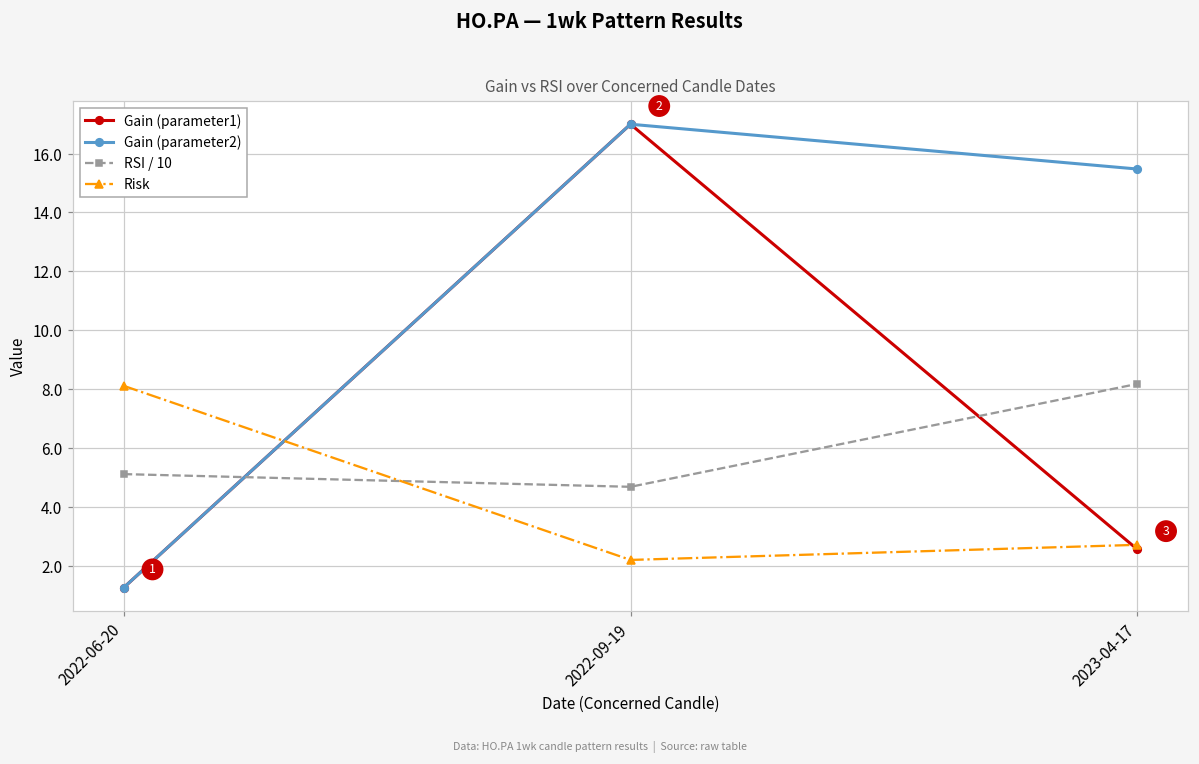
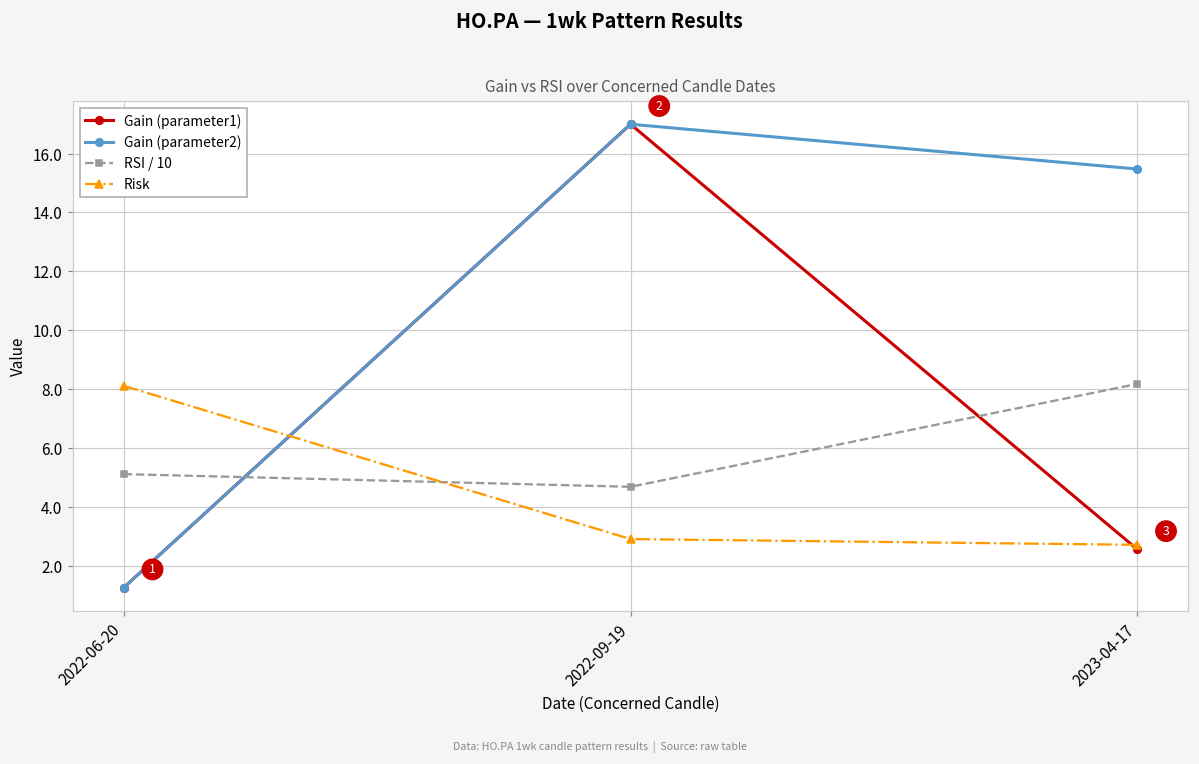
  {
    "Gain (parameter2)": {
      "2023-04-17": 15.5
    },
    "RSI / 10": {
      "2022-06-20": 5.1,
      "2022-09-19": 4.7,
      "2023-04-17": 8.2
    },
    "Risk": {
      "2022-06-20": 8.1,
-     "2022-09-19": 2.2
+     "2022-09-19": 2.9
    }
  }
